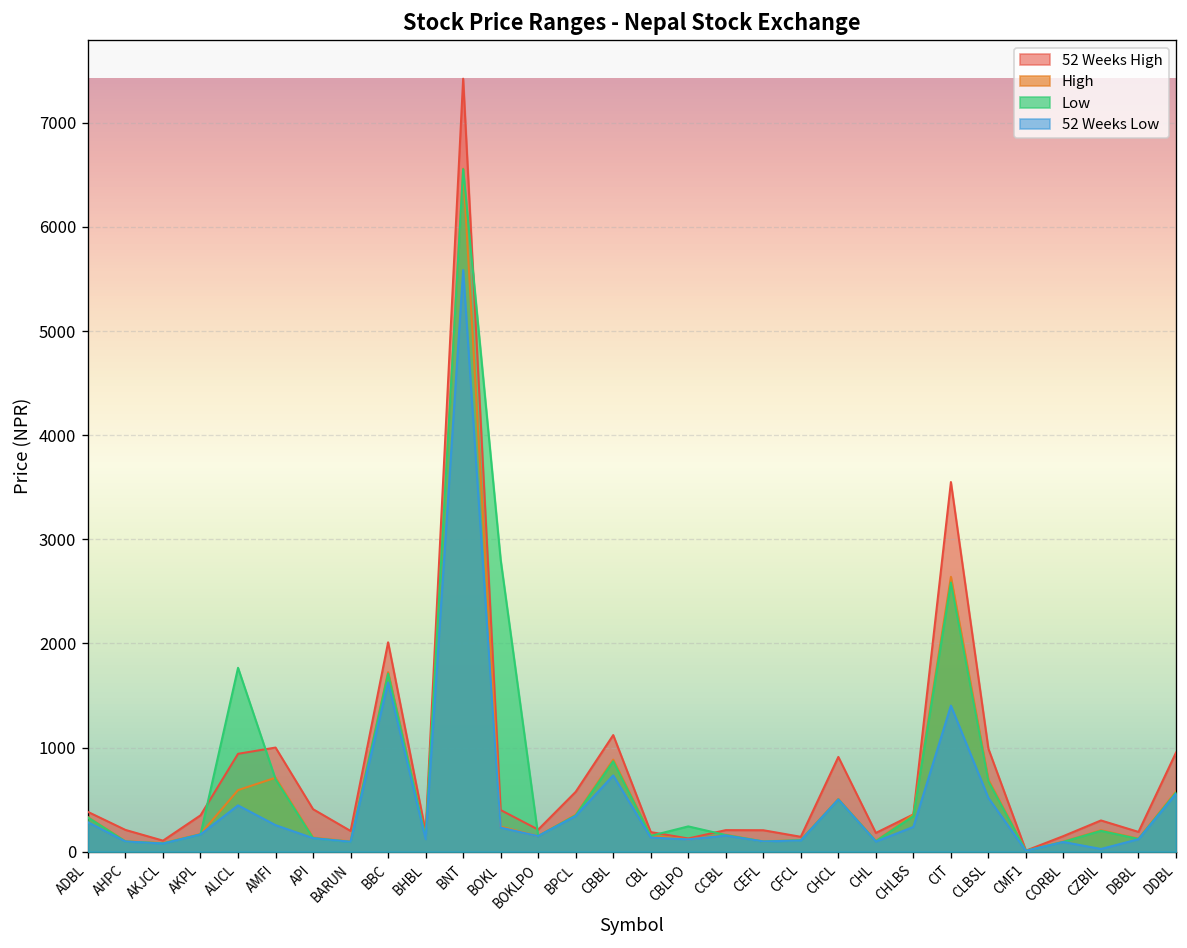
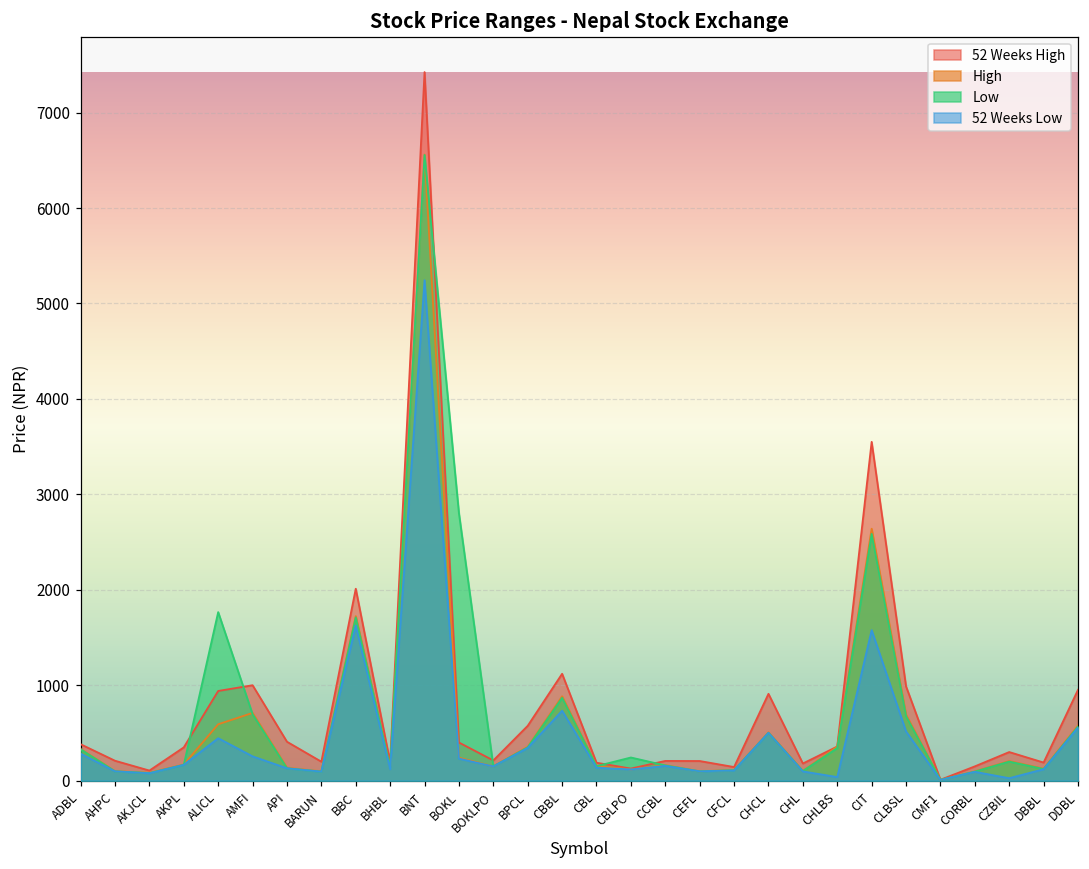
  {
    "Low": {
      "ALICL": 1800,
      "BOKL": 2800,
      "CBLPO": 200,
      "CIT": 2600
    },
    "52 Weeks Low": {
      "ADBL": 300,
      "ALICL": 400,
      "AMFI": 300,
      "BBC": 1600,
-     "BNT": 5600,
+     "BNT": 5200,
      "CBBL": 700,
-     "CHLBS": 200,
-     "CIT": 1400,
+     "CHLBS": 0,
+     "CIT": 1600,
      "CLBSL": 500,
      "CZBIL": 0
    }
  }
